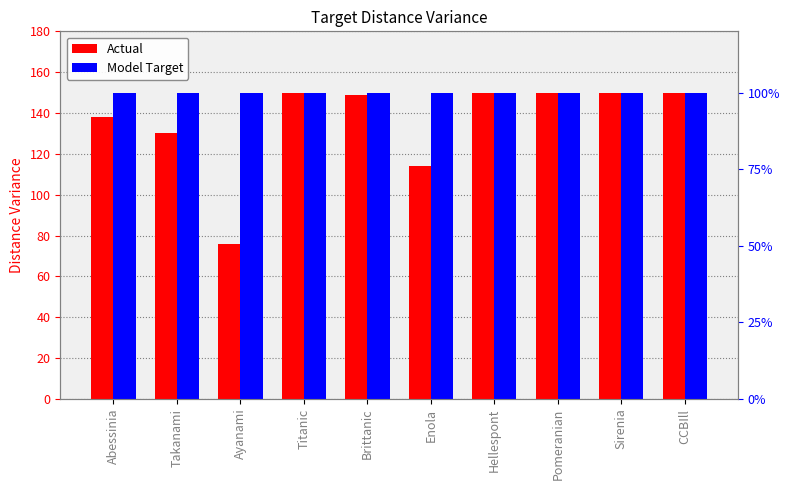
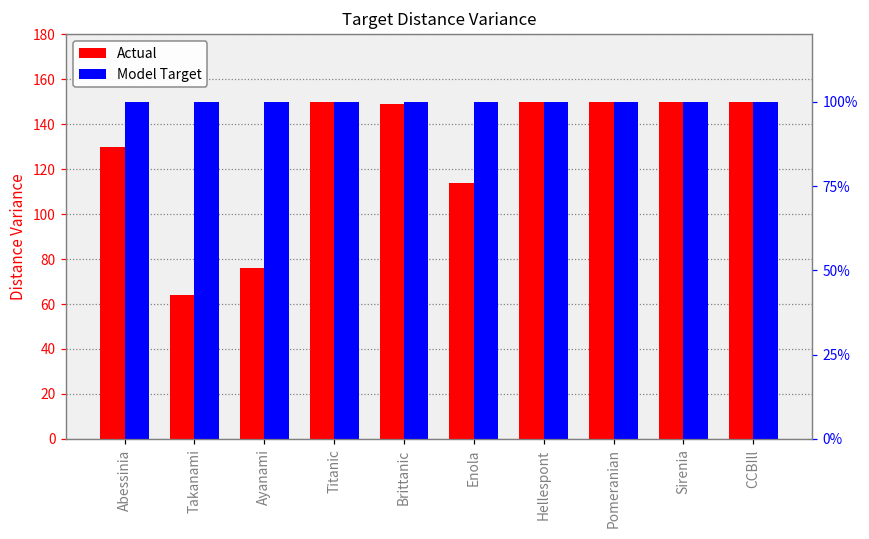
  {
    "Actual": {
-     "Abessinia": 138,
-     "Takanami": 130,
+     "Abessinia": 130,
+     "Takanami": 64,
      "Ayanami": 76,
      "Titanic": 150,
      "Brittanic": 149,
      "Enola": 114,
      "Hellespont": 150,
      "Pomeranian": 150,
      "Sirenia": 150,
      "CCBIll": 150
    },
    "Model Target": {
      "Abessinia": 150,
      "Takanami": 150,
      "Ayanami": 150,
      "Titanic": 150,
      "Brittanic": 150,
      "Enola": 150,
      "Hellespont": 150,
      "Pomeranian": 150,
      "Sirenia": 150,
      "CCBIll": 150
    }
  }
